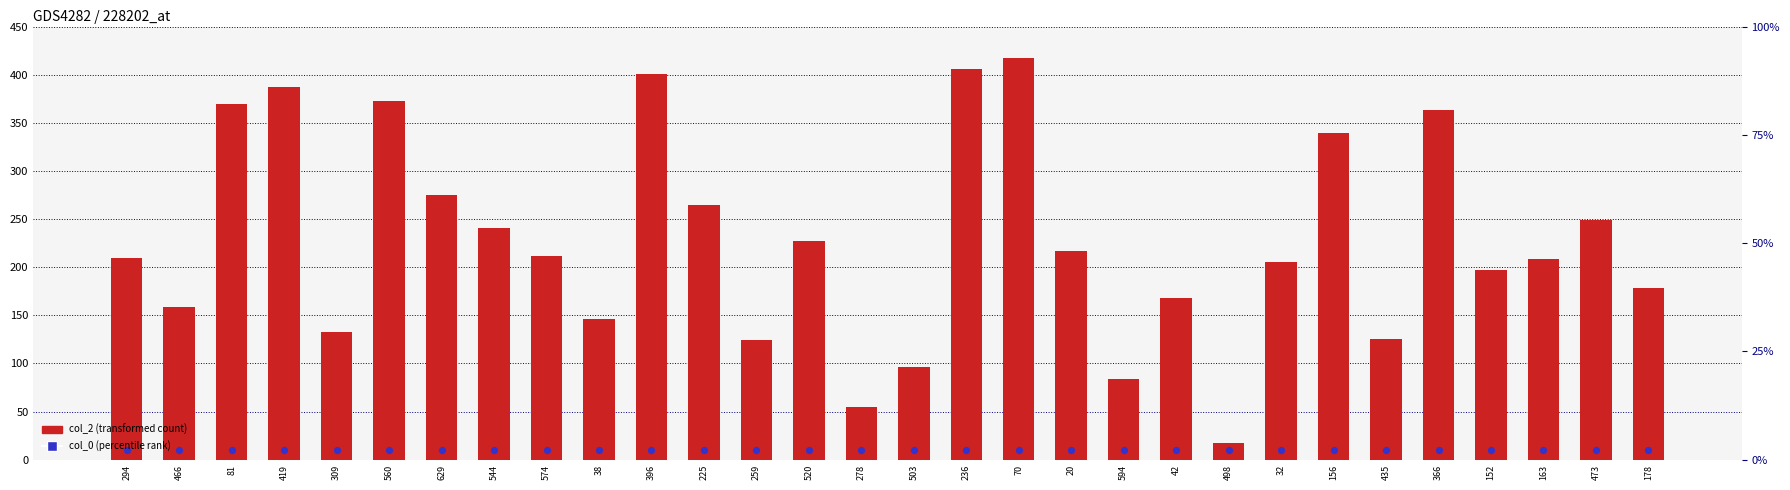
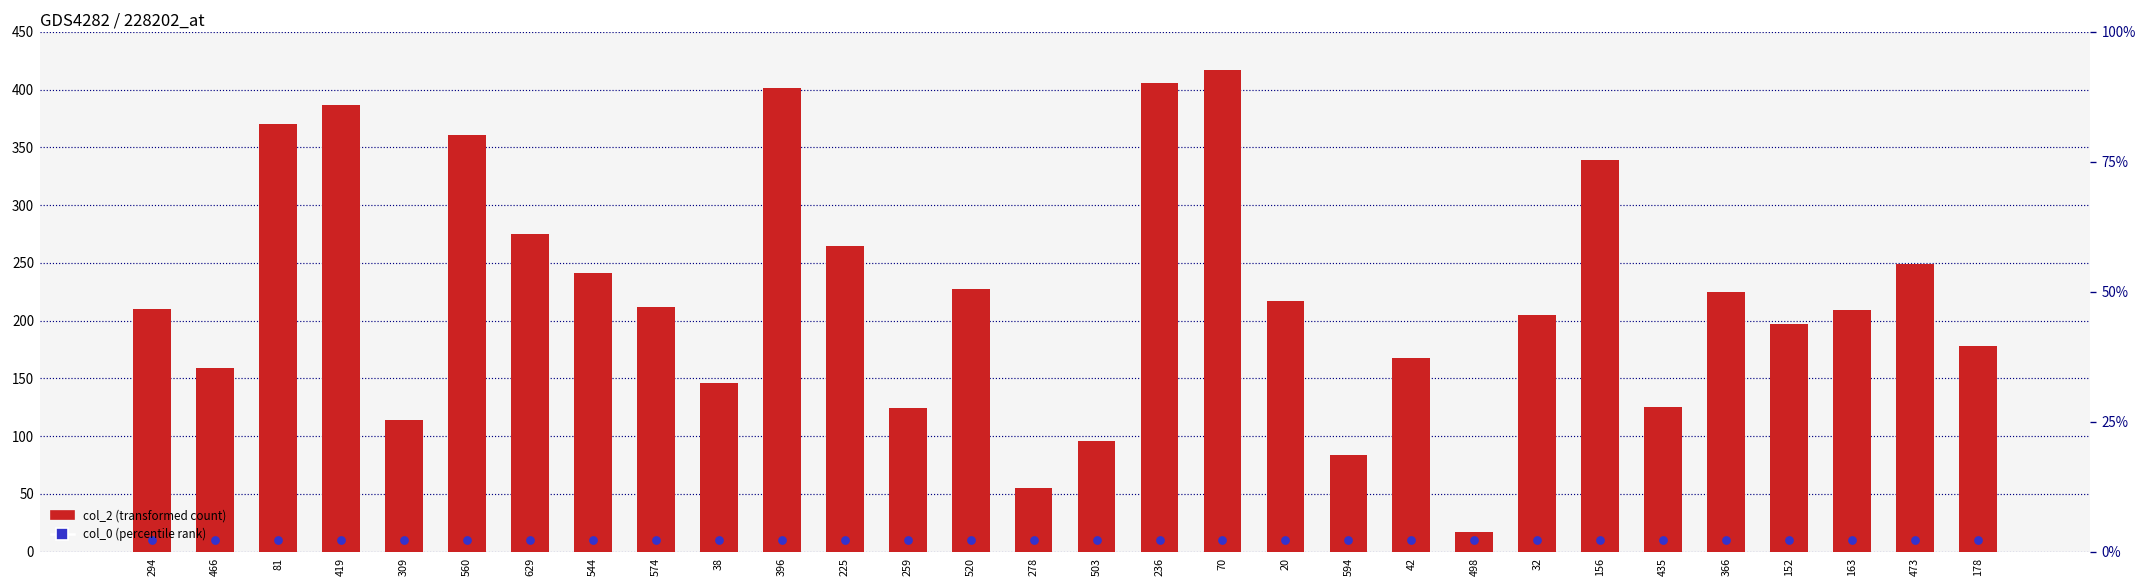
  {
    "col_2 (transformed count)": {
      "294": 210,
      "466": 160,
      "81": 370,
      "419": 390,
-     "309": 130,
-     "560": 370,
+     "309": 110,
+     "560": 360,
      "629": 280,
      "544": 240,
      "574": 210,
      "38": 150,
      "396": 400,
      "225": 270,
      "259": 120,
      "520": 230,
      "278": 60,
      "503": 100,
      "236": 410,
      "70": 420,
      "20": 220,
      "594": 80,
      "42": 170,
      "498": 20,
      "32": 210,
      "156": 340,
      "435": 130,
-     "366": 360,
+     "366": 230,
      "152": 200,
      "163": 210,
      "473": 250,
      "178": 180
    }
  }
